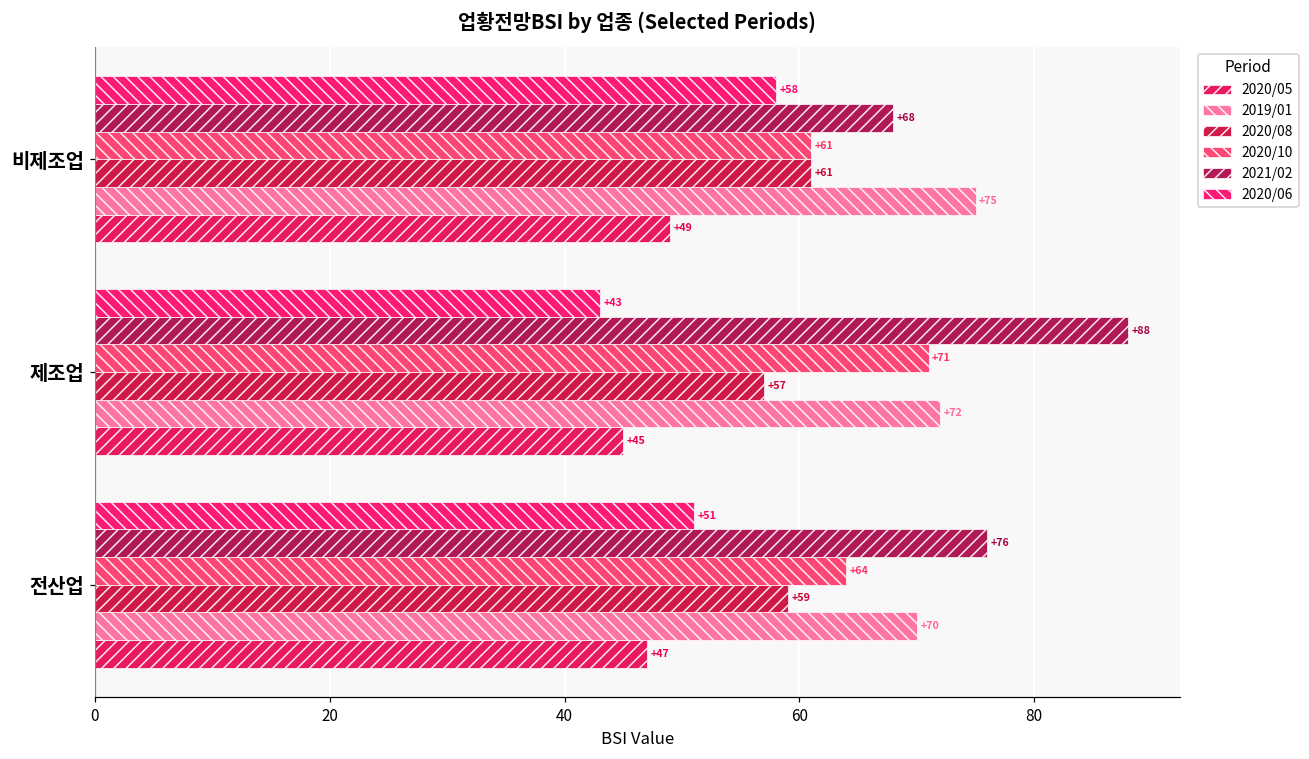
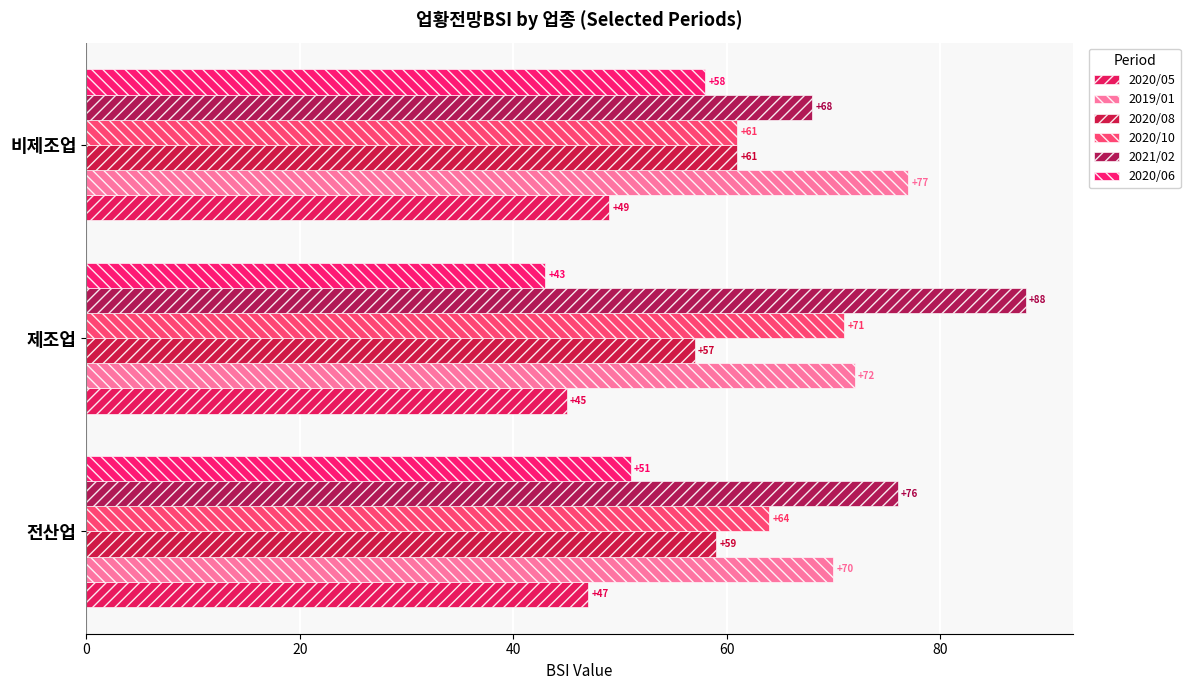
  {
    "2019/01": {
-     "비제조업": "+75",
+     "비제조업": "+77",
      "제조업": "+72",
      "전산업": "+70"
    }
  }
